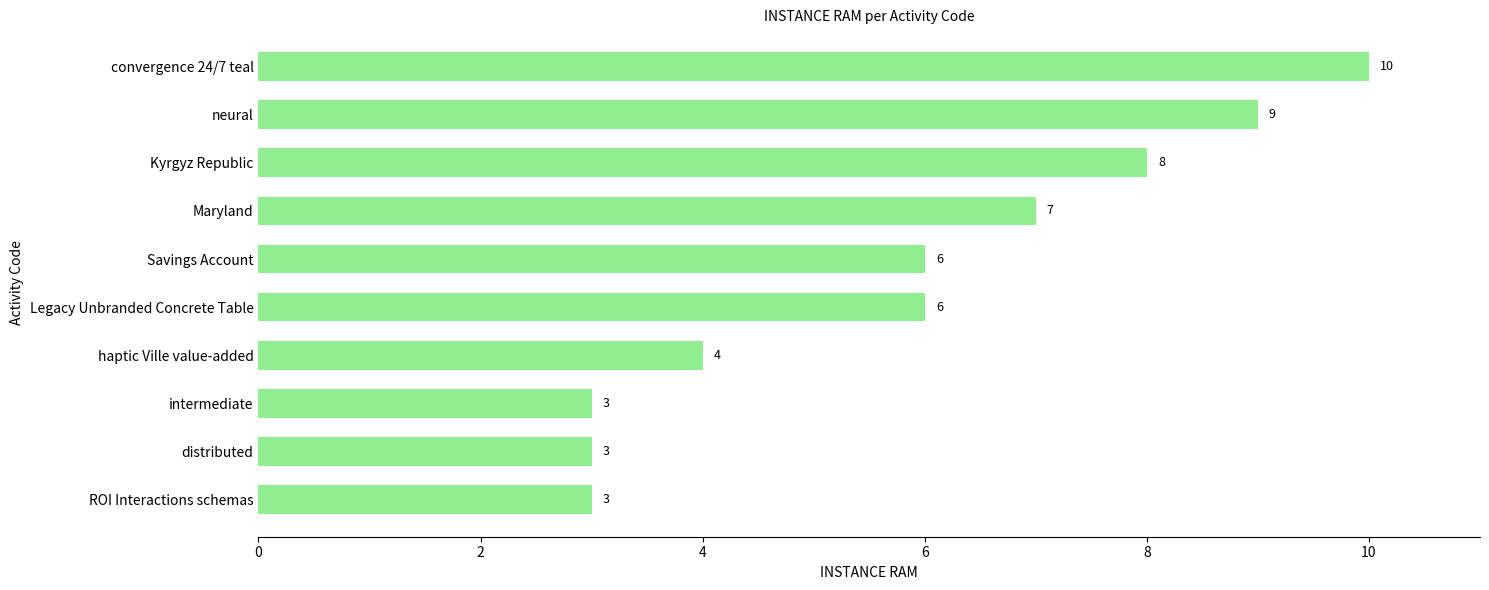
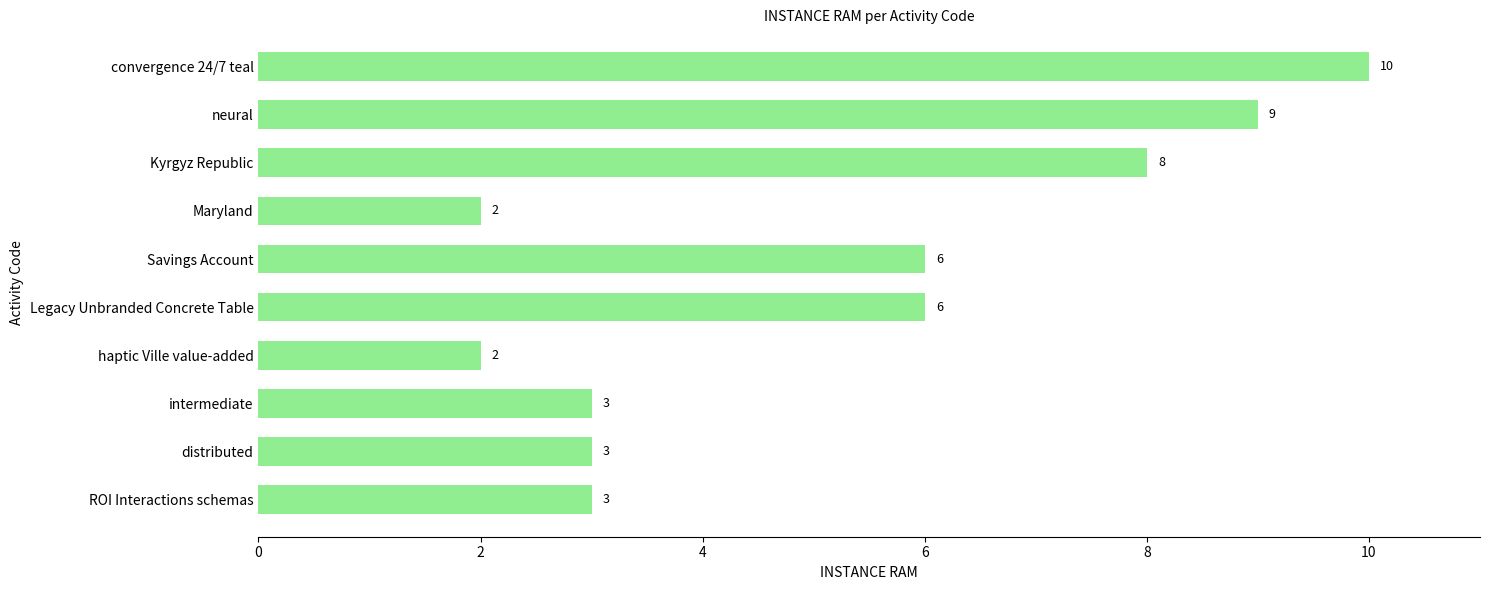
  {
    "convergence 24/7 teal": 10,
    "neural": 9,
    "Kyrgyz Republic": 8,
-   "Maryland": 7,
+   "Maryland": 2,
    "Savings Account": 6,
    "Legacy Unbranded Concrete Table": 6,
-   "haptic Ville value-added": 4,
+   "haptic Ville value-added": 2,
    "intermediate": 3,
    "distributed": 3,
    "ROI Interactions schemas": 3
  }
